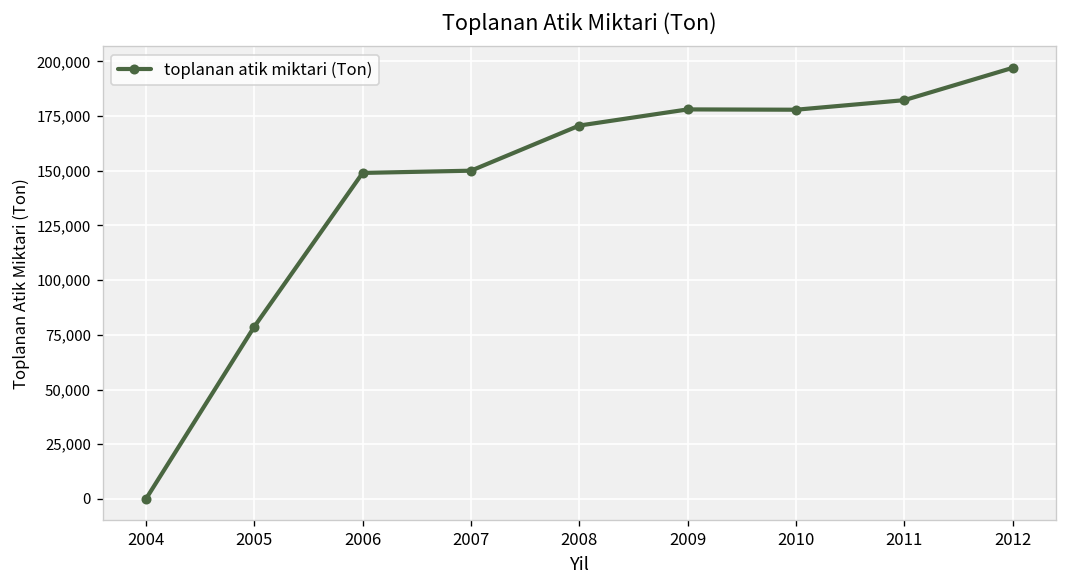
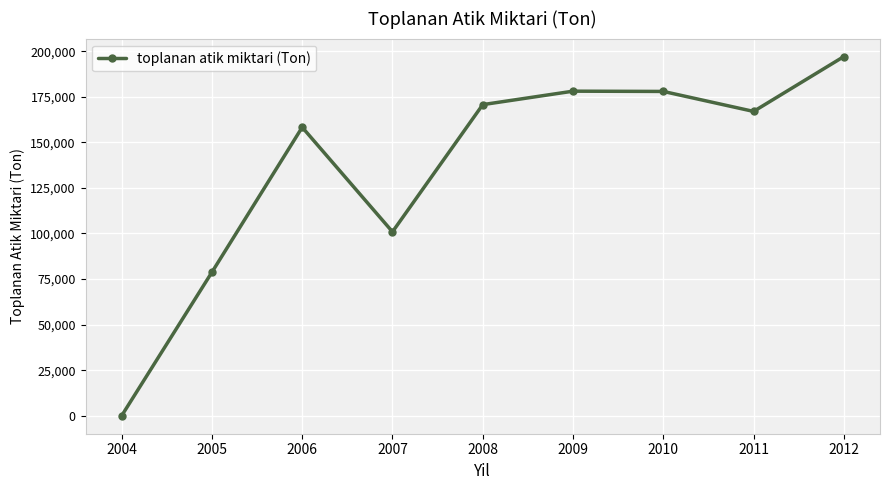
  {
    "2004": "0",
    "2005": "79,000",
-   "2006": "149,000",
-   "2007": "150,000",
+   "2006": "158,000",
+   "2007": "101,000",
    "2008": "171,000",
    "2009": "178,000",
    "2010": "178,000",
-   "2011": "182,000",
+   "2011": "167,000",
    "2012": "197,000"
  }
